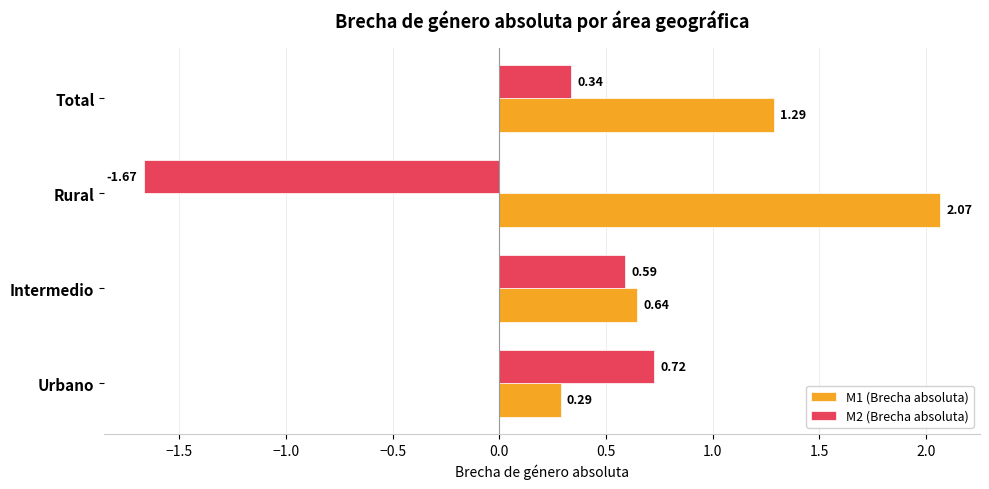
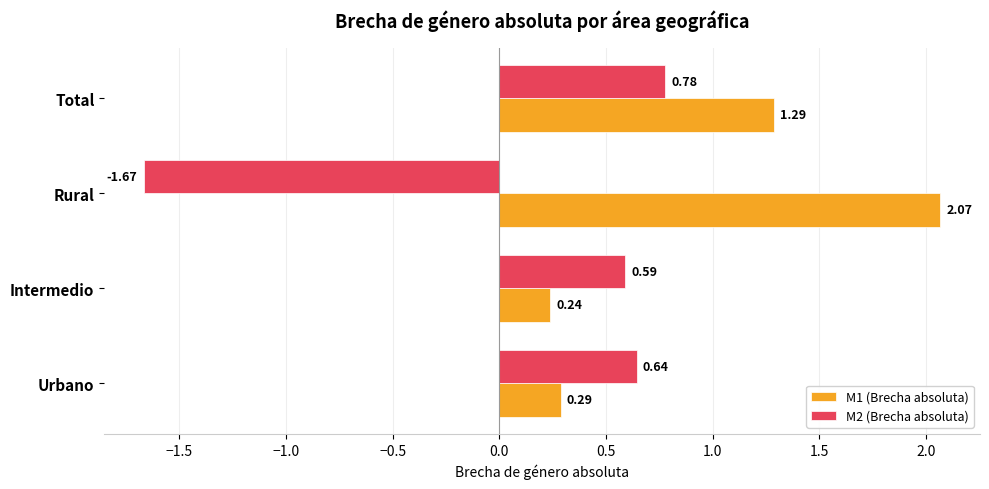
  {
    "M1 (Brecha absoluta)": {
      "Total": 1.29,
      "Rural": 2.07,
-     "Intermedio": 0.64,
+     "Intermedio": 0.24,
      "Urbano": 0.29
    },
    "M2 (Brecha absoluta)": {
-     "Total": 0.34,
+     "Total": 0.78,
      "Rural": -1.67,
      "Intermedio": 0.59,
-     "Urbano": 0.72
+     "Urbano": 0.64
    }
  }
